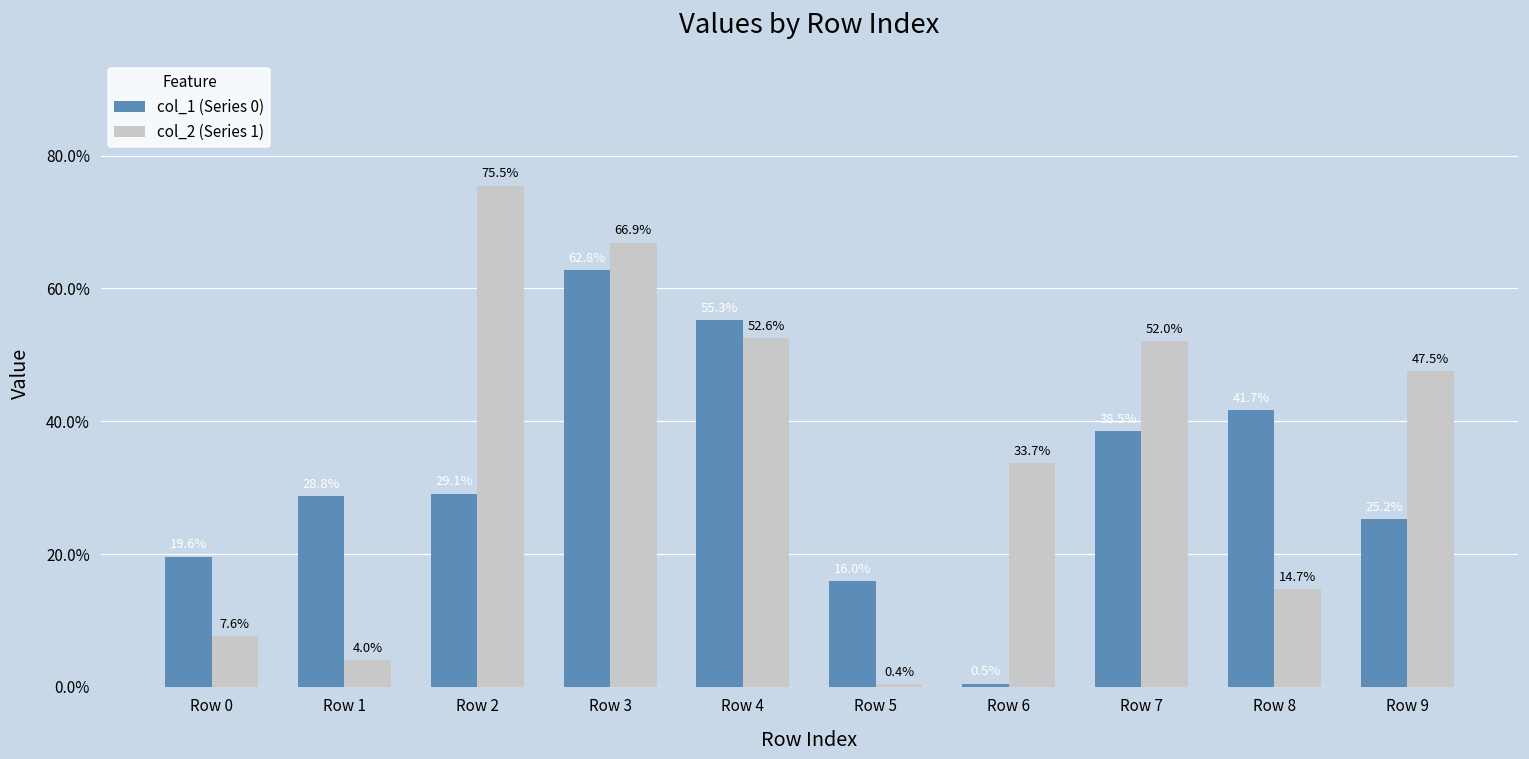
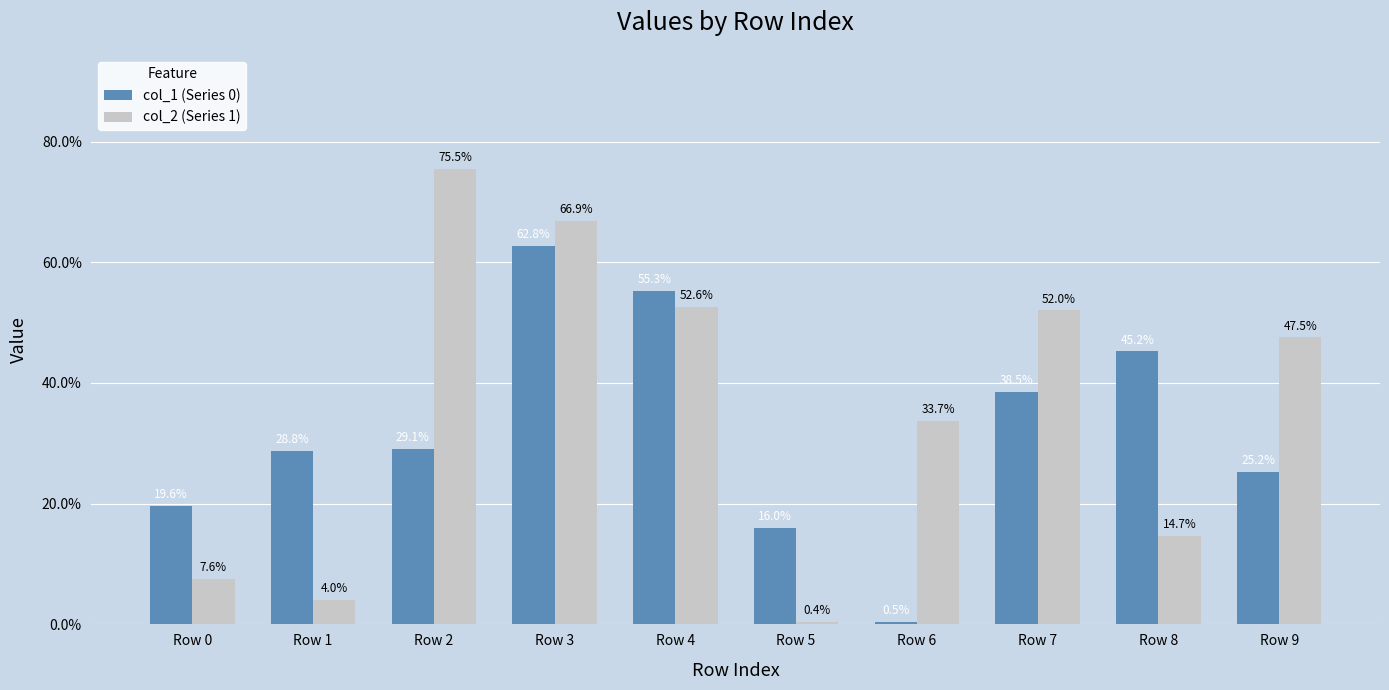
  {
    "col_1 (Series 0)": {
      "Row 0": "19.6%",
      "Row 1": "28.8%",
      "Row 2": "29.1%",
      "Row 3": "62.8%",
      "Row 4": "55.3%",
      "Row 5": "16.0%",
      "Row 6": "0.5%",
      "Row 7": "38.5%",
-     "Row 8": "41.7%",
+     "Row 8": "45.2%",
      "Row 9": "25.2%"
    },
    "col_2 (Series 1)": {
      "Row 0": "7.6%",
      "Row 1": "4.0%",
      "Row 2": "75.5%",
      "Row 3": "66.9%",
      "Row 4": "52.6%",
      "Row 5": "0.4%",
      "Row 6": "33.7%",
      "Row 7": "52.0%",
      "Row 8": "14.7%",
      "Row 9": "47.5%"
    }
  }
